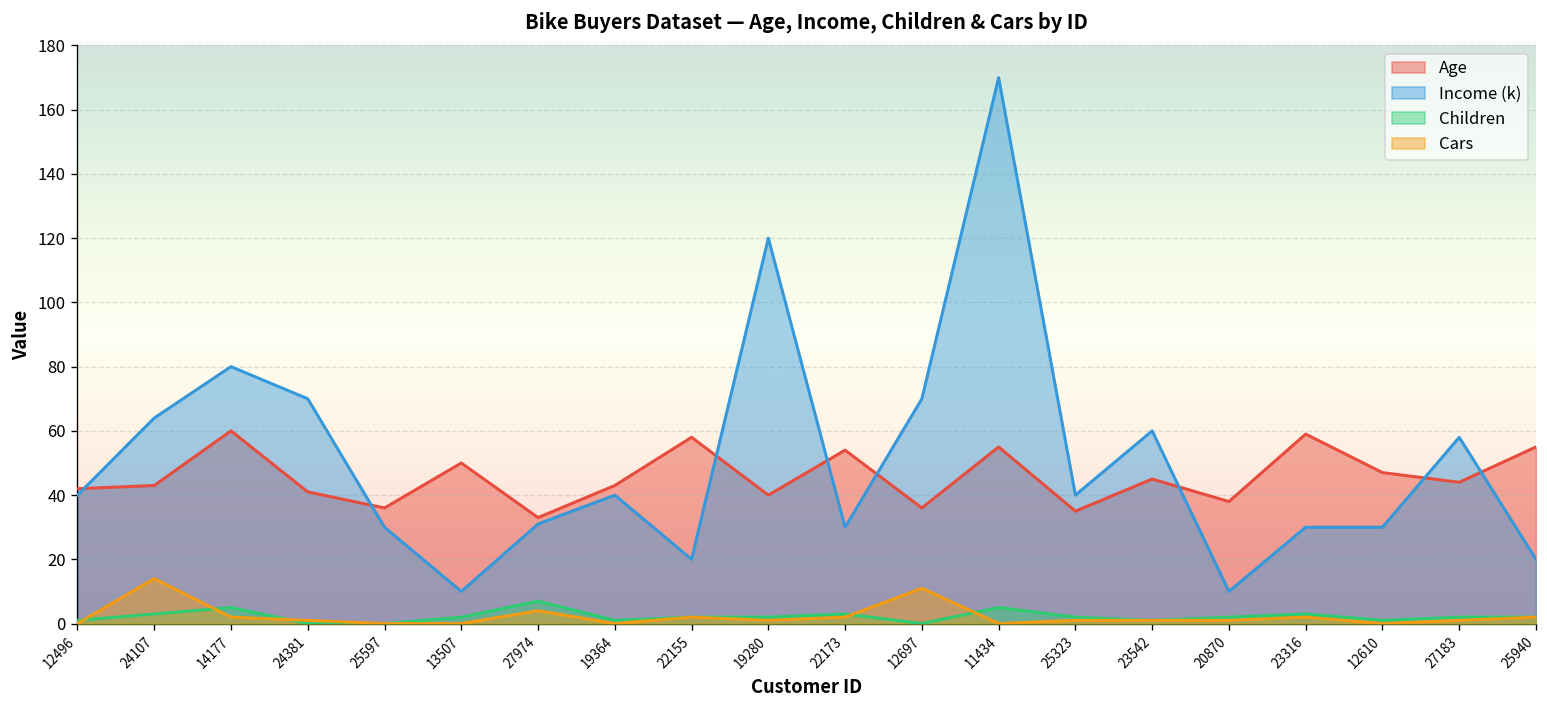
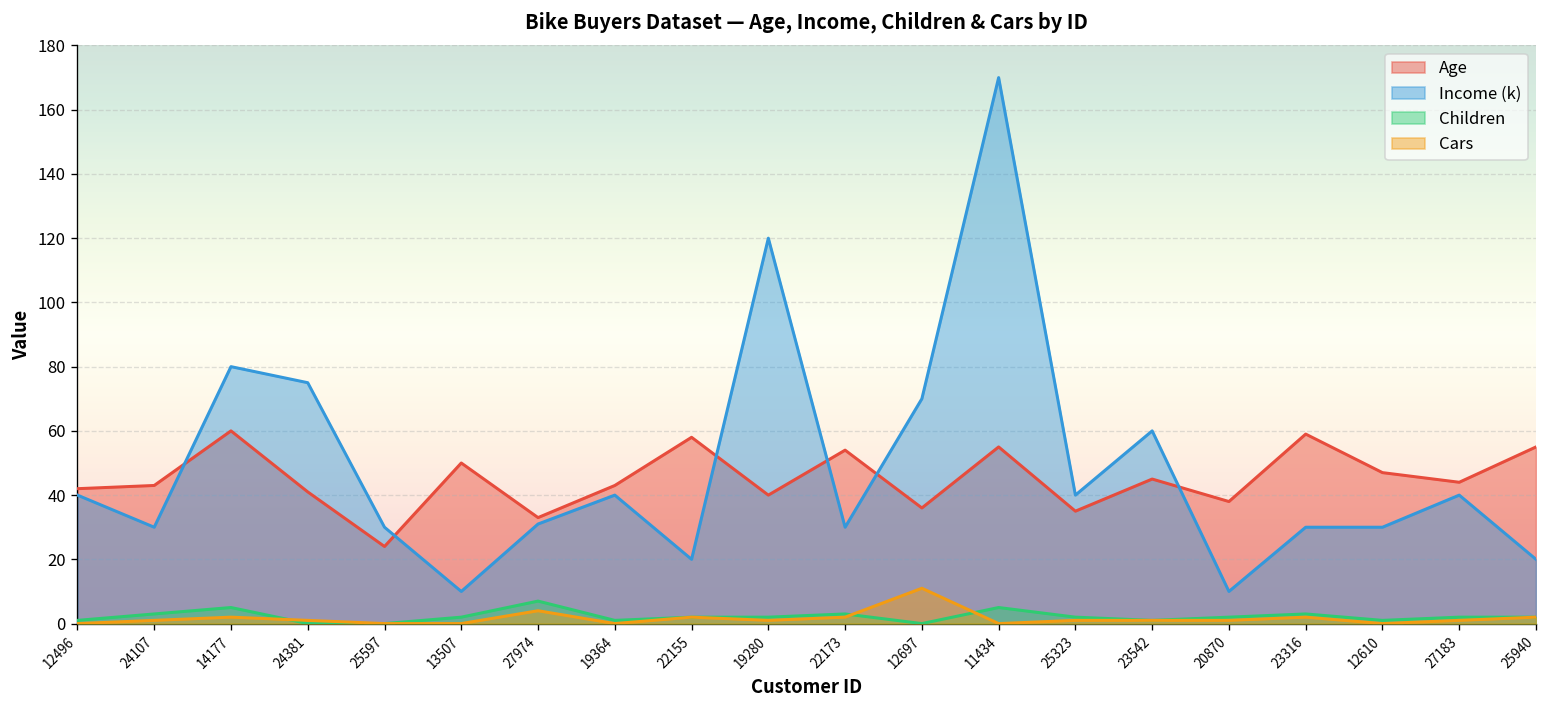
  {
    "Age": {
      "12496": 42,
      "24107": 43,
      "14177": 60,
      "24381": 41,
-     "25597": 36,
+     "25597": 24,
      "13507": 50,
      "27974": 33,
      "19364": 43,
      "22155": 58,
      "19280": 40,
      "22173": 54,
      "12697": 36,
      "11434": 55,
      "25323": 35,
      "23542": 45,
      "20870": 38,
      "23316": 59,
      "12610": 47,
      "27183": 44,
      "25940": 55
    },
    "Income (k)": {
      "12496": 40,
-     "24107": 64,
+     "24107": 30,
      "14177": 80,
-     "24381": 70,
+     "24381": 75,
      "25597": 30,
      "13507": 10,
      "27974": 31,
      "19364": 40,
      "22155": 20,
      "19280": 120,
      "22173": 30,
      "12697": 70,
      "11434": 170,
      "25323": 40,
      "23542": 60,
      "20870": 10,
      "23316": 30,
      "12610": 30,
-     "27183": 58,
+     "27183": 40,
      "25940": 20
    },
    "Children": {
      "12496": 1,
      "24107": 3,
      "14177": 5,
      "24381": 0,
      "13507": 2,
      "27974": 7,
      "19364": 1,
      "19280": 2,
      "22173": 3,
      "12697": 0,
      "11434": 5,
      "25323": 2,
      "20870": 2,
      "23316": 3,
      "12610": 1,
      "27183": 2
    },
    "Cars": {
      "12496": 0,
-     "24107": 14,
+     "24107": 1,
      "14177": 2,
      "24381": 1,
      "13507": 0,
      "27974": 4,
      "19364": 0,
      "19280": 1,
      "22173": 2,
      "12697": 11,
      "11434": 0,
      "25323": 1,
      "20870": 1,
      "23316": 2,
      "12610": 0,
      "27183": 1
    }
  }
